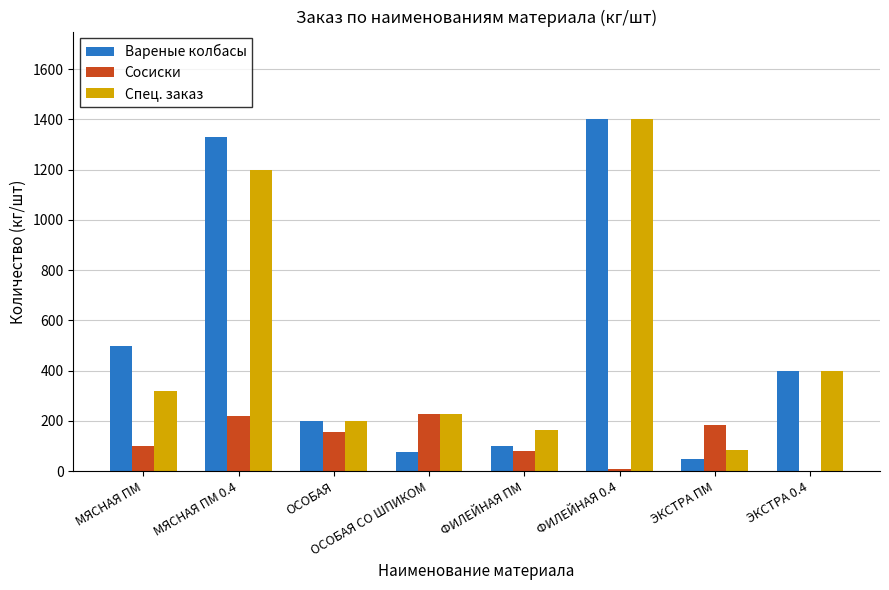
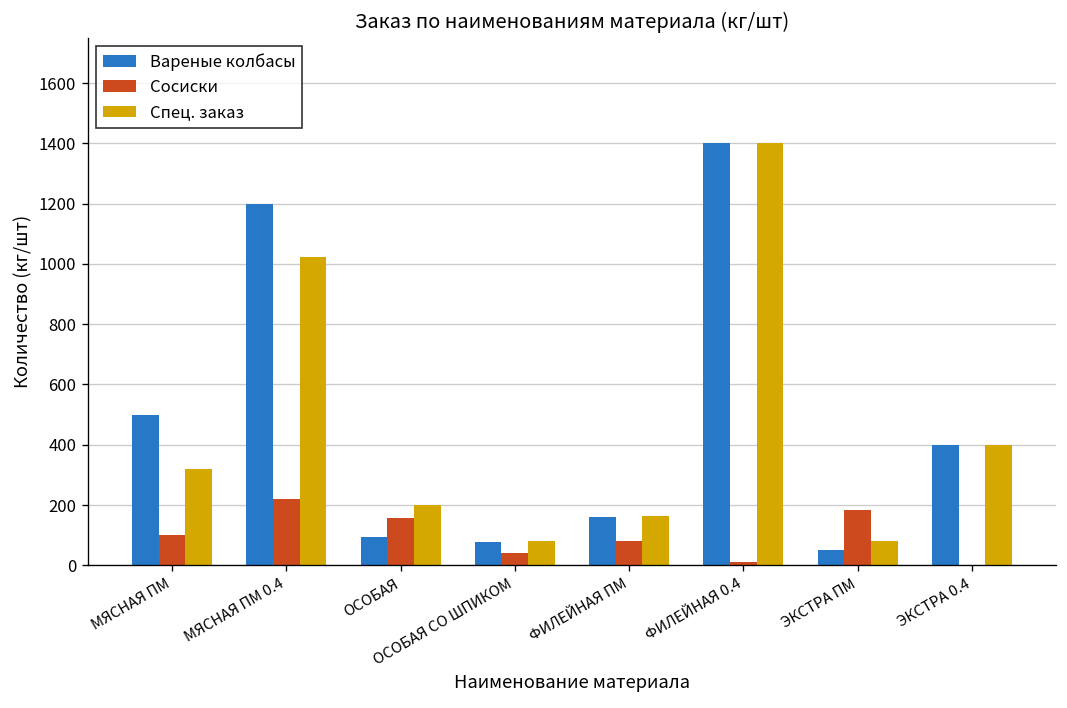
  {
    "Вареные колбасы": {
      "МЯСНАЯ ПМ": 500,
-     "МЯСНАЯ ПМ 0.4": 1330,
-     "ОСОБАЯ": 200,
+     "МЯСНАЯ ПМ 0.4": 1200,
+     "ОСОБАЯ": 90,
      "ОСОБАЯ СО ШПИКОМ": 80,
-     "ФИЛЕЙНАЯ ПМ": 100,
+     "ФИЛЕЙНАЯ ПМ": 160,
      "ФИЛЕЙНАЯ 0.4": 1400,
      "ЭКСТРА ПМ": 50,
      "ЭКСТРА 0.4": 400
    },
    "Сосиски": {
      "МЯСНАЯ ПМ": 100,
      "МЯСНАЯ ПМ 0.4": 220,
      "ОСОБАЯ": 160,
-     "ОСОБАЯ СО ШПИКОМ": 230,
+     "ОСОБАЯ СО ШПИКОМ": 40,
      "ФИЛЕЙНАЯ ПМ": 80,
      "ФИЛЕЙНАЯ 0.4": 10,
      "ЭКСТРА ПМ": 190,
      "ЭКСТРА 0.4": 0
    },
    "Спец. заказ": {
      "МЯСНАЯ ПМ": 320,
-     "МЯСНАЯ ПМ 0.4": 1200,
+     "МЯСНАЯ ПМ 0.4": 1020,
      "ОСОБАЯ": 200,
-     "ОСОБАЯ СО ШПИКОМ": 230,
+     "ОСОБАЯ СО ШПИКОМ": 80,
      "ФИЛЕЙНАЯ ПМ": 170,
      "ФИЛЕЙНАЯ 0.4": 1400,
      "ЭКСТРА ПМ": 80,
      "ЭКСТРА 0.4": 400
    }
  }
